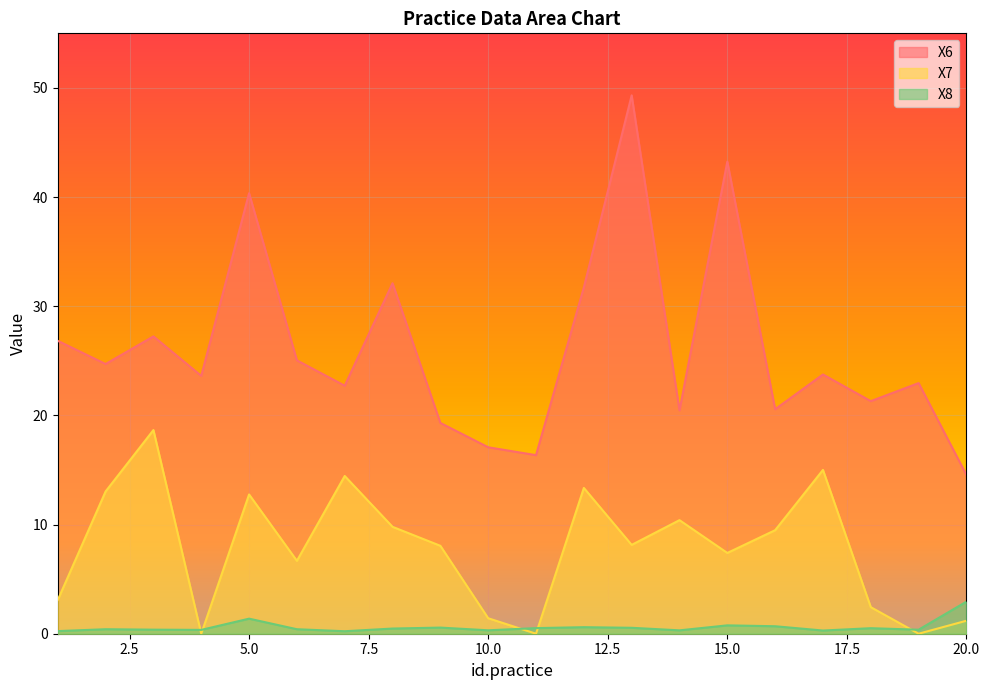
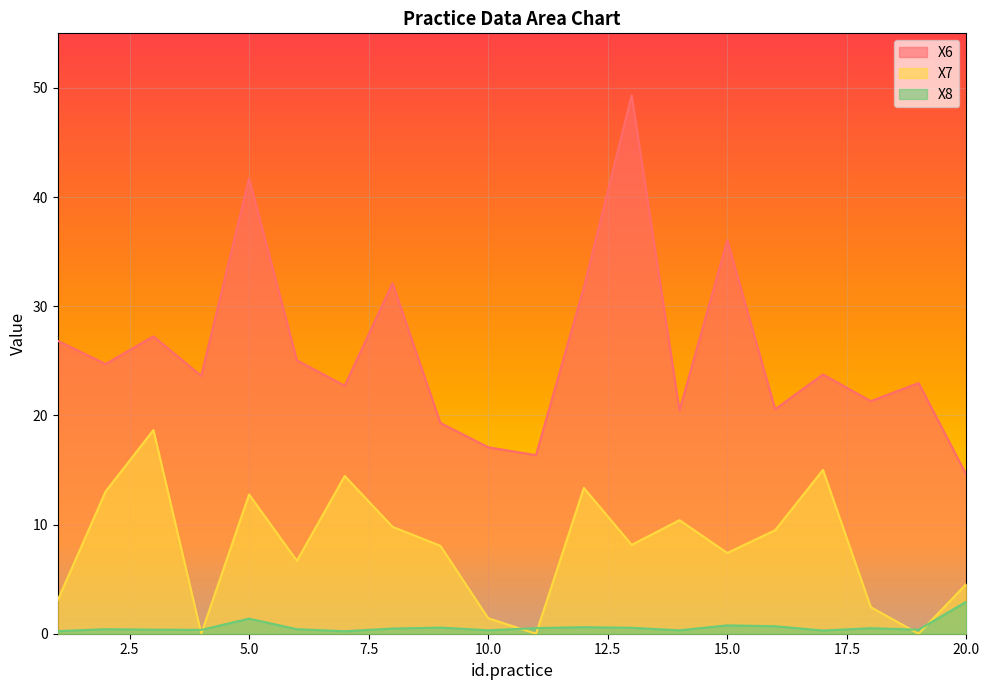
  {
    "X6": {
-     "5.0": 40.4,
+     "5.0": 41.7,
      "10.0": 17.1,
-     "15.0": 43.3,
+     "15.0": 36.1,
      "20.0": 14.5
    },
    "X7": {
      "5.0": 12.8,
      "10.0": 1.4,
      "15.0": 7.4,
-     "20.0": 1.2
+     "20.0": 4.6
    },
    "X8": {
      "5.0": 1.4,
      "10.0": 0.3,
      "15.0": 0.8,
      "20.0": 2.9
    }
  }
